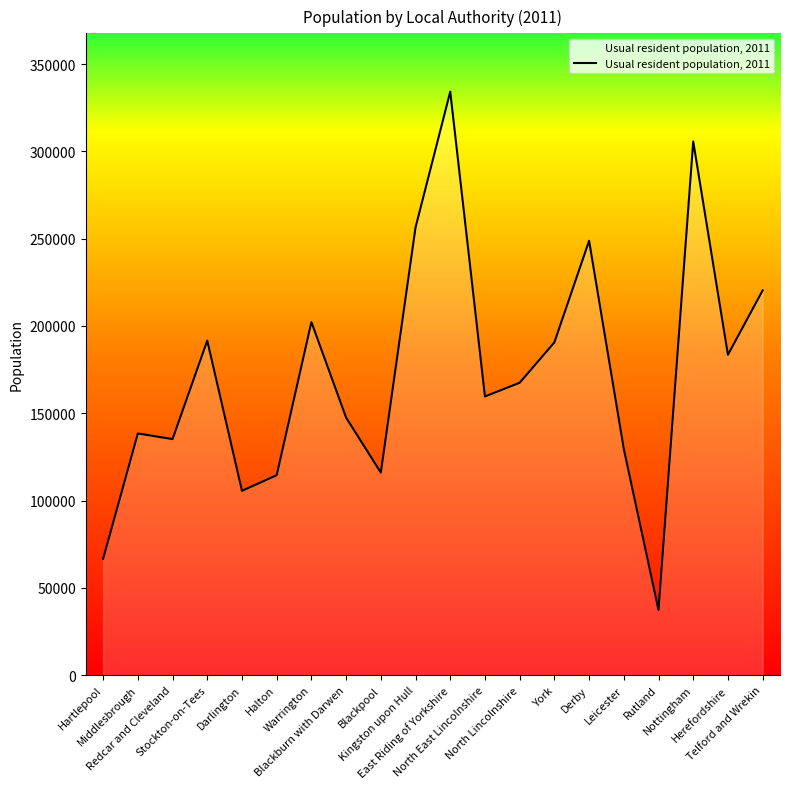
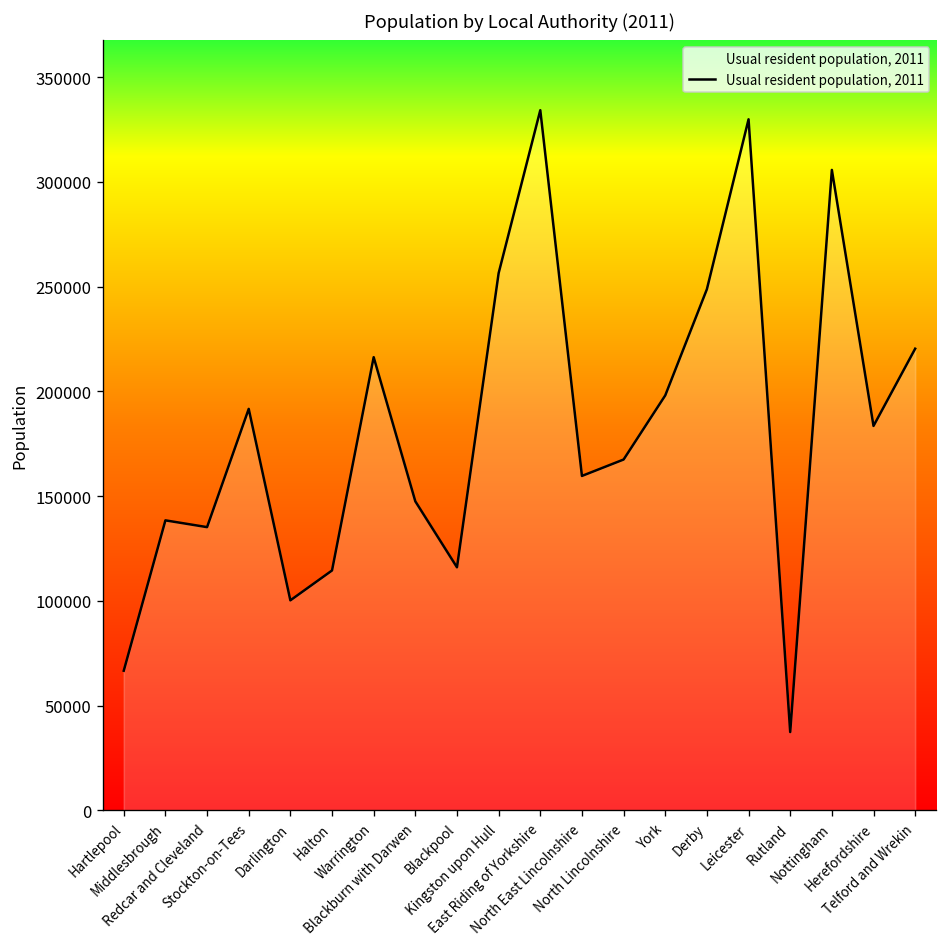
  {
    "Hartlepool": 67000,
    "Middlesbrough": 138000,
    "Redcar and Cleveland": 135000,
    "Stockton-on-Tees": 192000,
-   "Darlington": 106000,
+   "Darlington": 100000,
    "Halton": 114000,
-   "Warrington": 202000,
+   "Warrington": 216000,
    "Blackburn with Darwen": 147000,
    "Blackpool": 116000,
    "Kingston upon Hull": 256000,
    "East Riding of Yorkshire": 334000,
    "North East Lincolnshire": 160000,
    "North Lincolnshire": 167000,
-   "York": 191000,
+   "York": 198000,
    "Derby": 249000,
-   "Leicester": 130000,
+   "Leicester": 330000,
    "Rutland": 37000,
    "Nottingham": 306000,
    "Herefordshire": 183000,
    "Telford and Wrekin": 220000
  }
